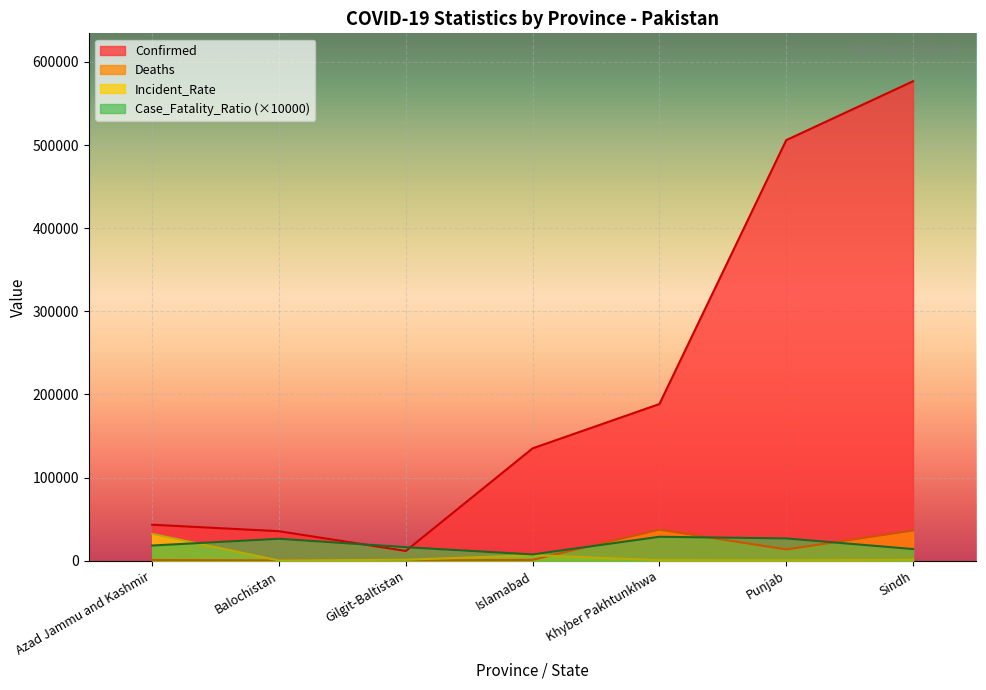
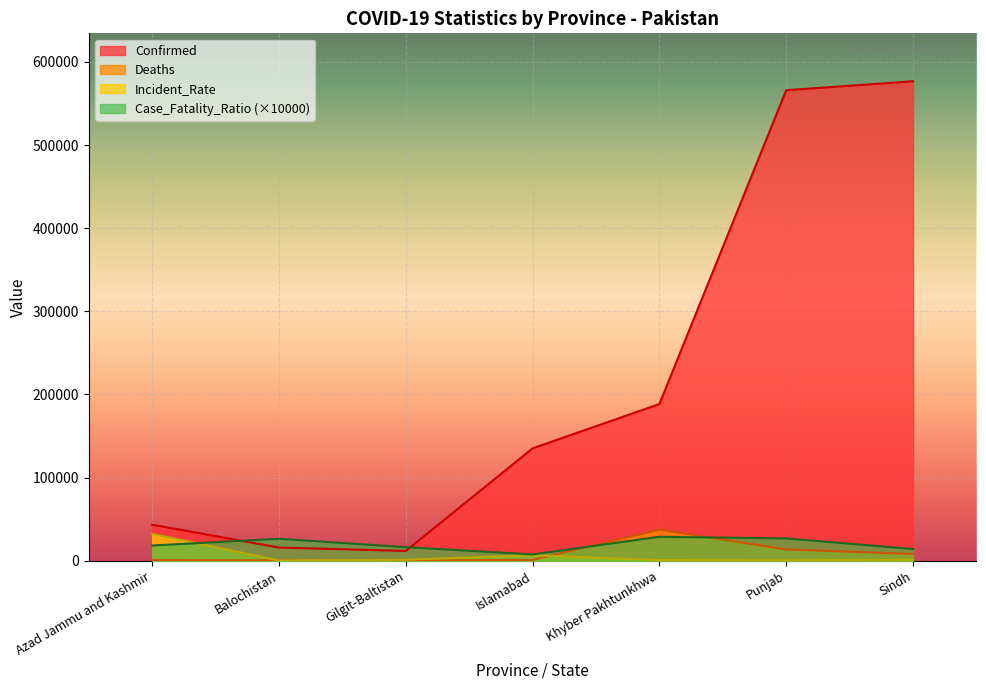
  {
    "Confirmed": {
      "Azad Jammu and Kashmir": 40000,
-     "Balochistan": 40000,
+     "Balochistan": 20000,
      "Gilgit-Baltistan": 10000,
      "Islamabad": 140000,
      "Khyber Pakhtunkhwa": 190000,
-     "Punjab": 510000,
+     "Punjab": 570000,
      "Sindh": 580000
    },
    "Deaths": {
      "Azad Jammu and Kashmir": 0,
      "Islamabad": 0,
      "Khyber Pakhtunkhwa": 40000,
      "Punjab": 10000,
-     "Sindh": 40000
+     "Sindh": 10000
    },
    "Incident_Rate": {
      "Azad Jammu and Kashmir": 30000,
      "Khyber Pakhtunkhwa": 0,
      "Punjab": 0,
      "Sindh": 0
    },
    "Case_Fatality_Ratio (×10000)": {
      "Azad Jammu and Kashmir": 20000,
      "Balochistan": 30000,
      "Gilgit-Baltistan": 20000,
      "Khyber Pakhtunkhwa": 30000,
      "Punjab": 30000,
      "Sindh": 10000
    }
  }
